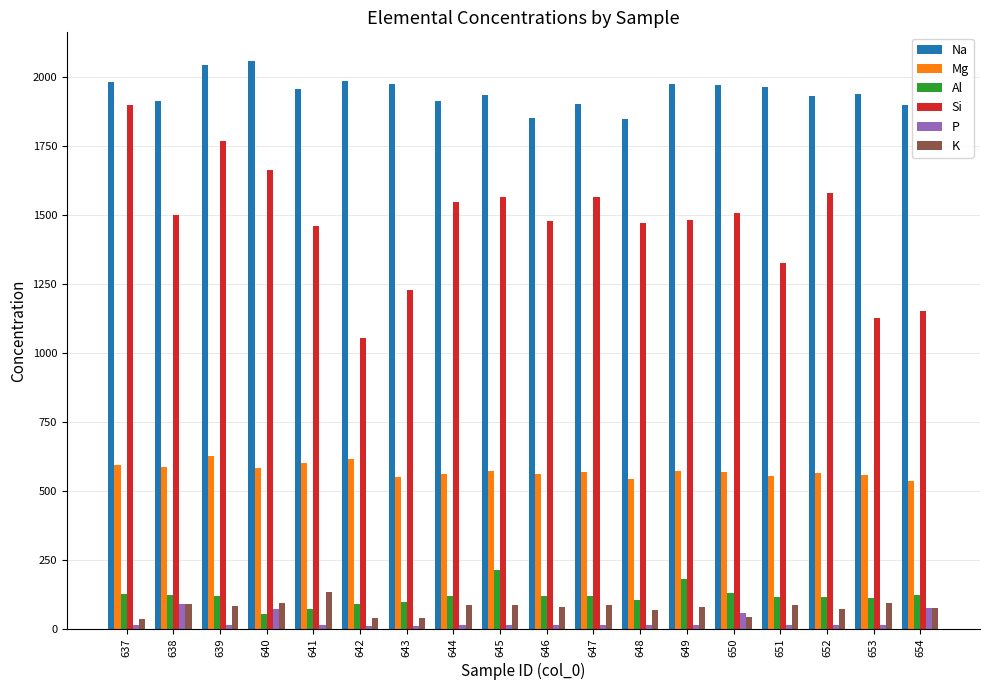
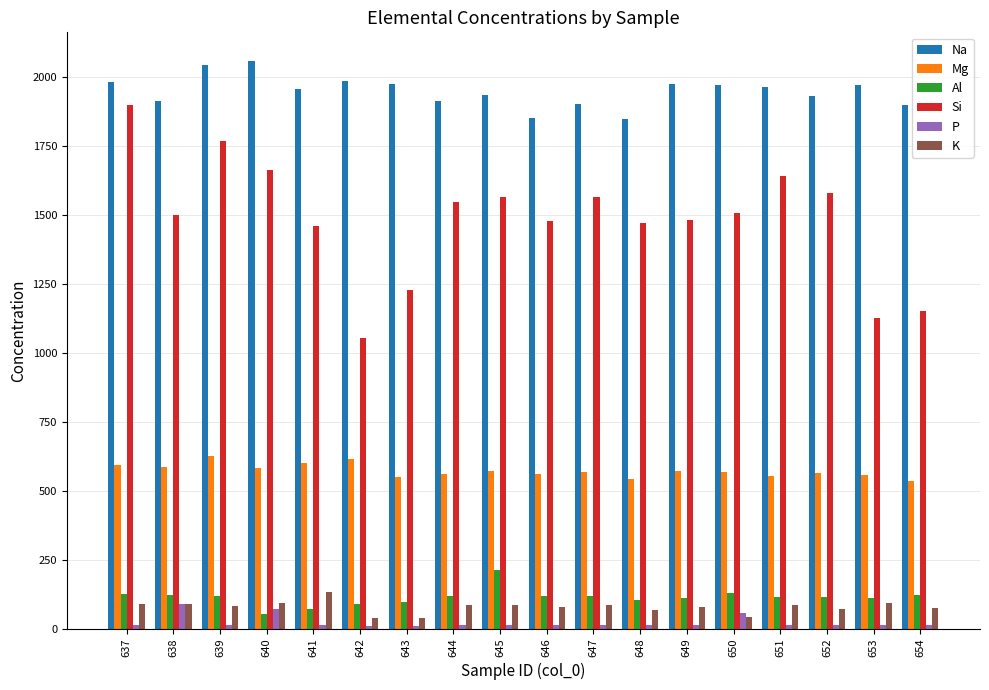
  {
    "Na": {
      "637": 1980,
      "638": 1920,
      "639": 2050,
      "640": 2060,
      "641": 1960,
      "642": 1990,
      "643": 1980,
      "644": 1920,
      "645": 1940,
      "646": 1850,
      "647": 1900,
      "648": 1850,
      "649": 1980,
      "650": 1970,
      "651": 1970,
      "652": 1930,
-     "653": 1940,
+     "653": 1970,
      "654": 1900
    },
    "Mg": {
      "637": 590,
      "638": 590,
      "639": 630,
      "640": 580,
      "641": 600,
      "642": 610,
      "643": 550,
      "644": 560,
      "645": 570,
      "646": 560,
      "647": 570,
      "648": 540,
      "649": 570,
      "650": 570,
      "651": 550,
      "652": 570,
      "653": 560,
      "654": 540
    },
    "Al": {
      "637": 130,
      "638": 120,
      "639": 120,
      "640": 50,
      "641": 70,
      "642": 90,
      "643": 100,
      "644": 120,
      "645": 210,
      "646": 120,
      "647": 120,
      "648": 110,
-     "649": 180,
+     "649": 110,
      "650": 130,
      "651": 120,
      "652": 120,
      "653": 110,
      "654": 120
    },
    "Si": {
      "637": 1900,
      "638": 1500,
      "639": 1770,
      "640": 1660,
      "641": 1460,
      "642": 1050,
      "643": 1230,
      "644": 1550,
      "645": 1560,
      "646": 1480,
      "647": 1570,
      "648": 1470,
      "649": 1480,
      "650": 1510,
-     "651": 1330,
+     "651": 1640,
      "652": 1580,
      "653": 1130,
      "654": 1150
    },
    "P": {
      "637": 10,
      "638": 90,
      "639": 10,
      "640": 70,
      "641": 10,
      "642": 10,
      "643": 10,
      "644": 10,
      "645": 10,
      "646": 10,
      "647": 10,
      "648": 10,
      "649": 10,
      "650": 60,
      "651": 10,
      "652": 10,
      "653": 10,
-     "654": 70
+     "654": 10
    },
    "K": {
-     "637": 40,
+     "637": 90,
      "638": 90,
      "639": 80,
      "640": 90,
      "641": 130,
      "642": 40,
      "643": 40,
      "644": 80,
      "645": 80,
      "646": 80,
      "647": 80,
      "648": 70,
      "649": 80,
      "650": 40,
      "651": 90,
      "652": 70,
      "653": 100,
      "654": 80
    }
  }
